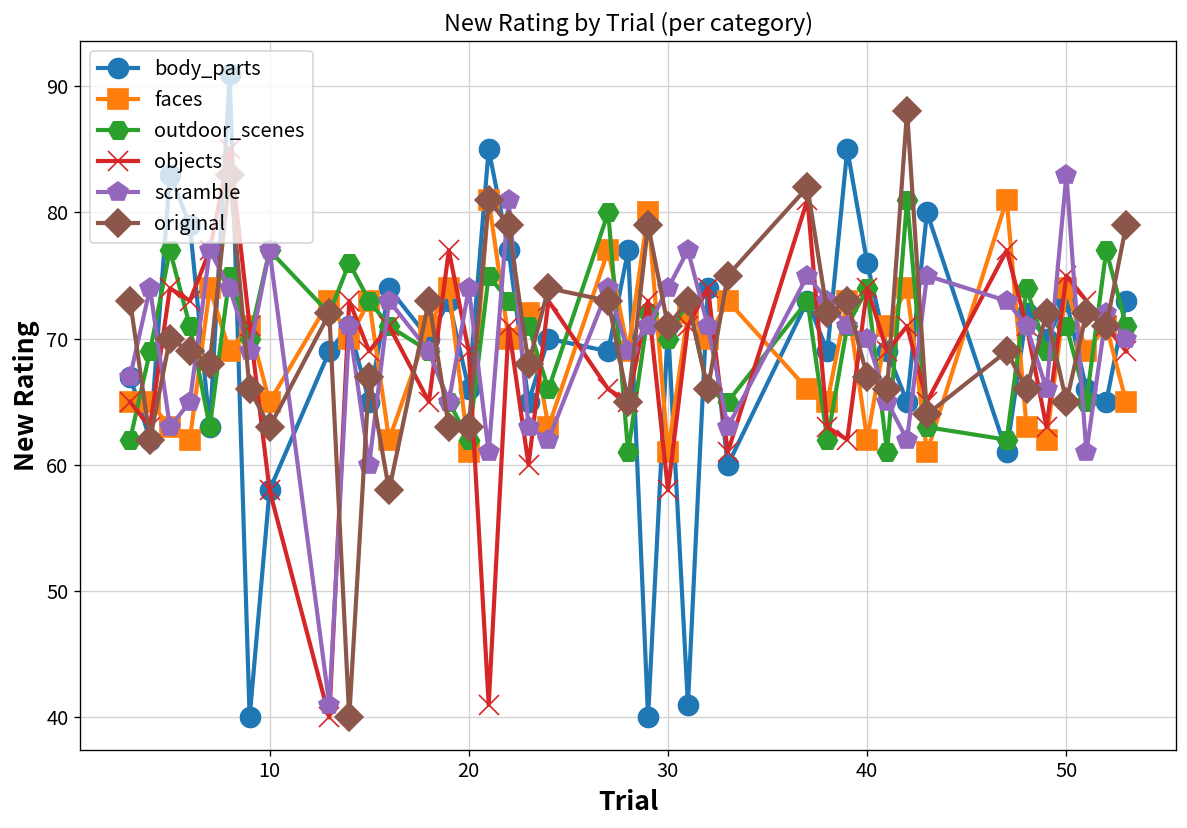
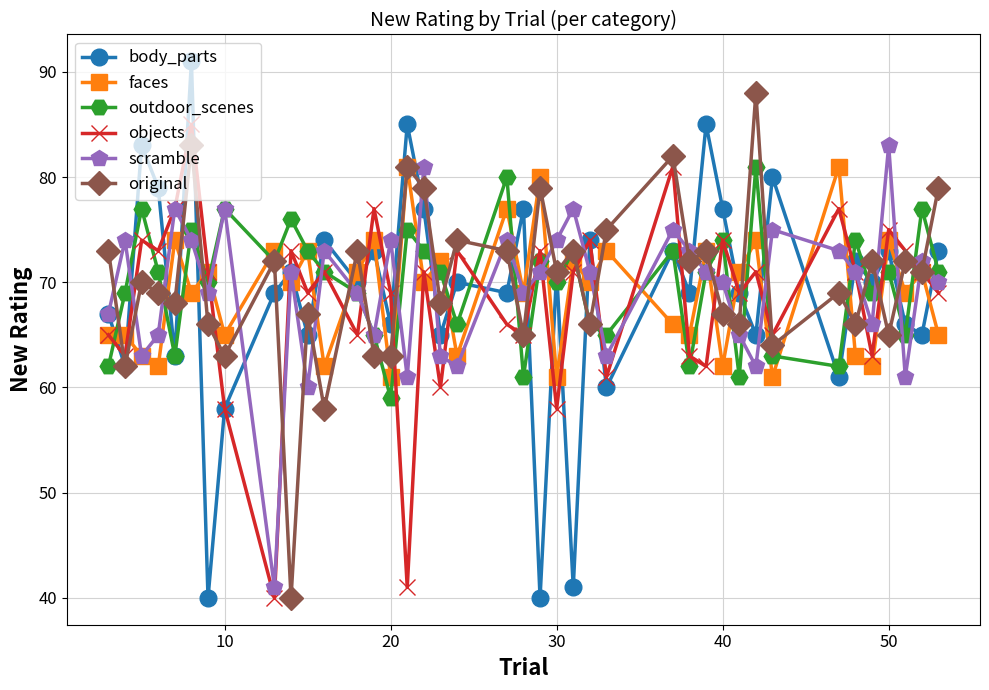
  {
    "body_parts": {
      "20": 66,
-     "40": 76,
+     "40": 77,
      "50": 73
    },
    "faces": {
      "10": 65,
      "20": 61,
      "30": 61,
      "40": 62,
      "50": 74
    },
    "outdoor_scenes": {
-     "20": 62,
+     "20": 59,
      "30": 70,
      "50": 71
    },
    "objects": {
      "20": 69,
      "30": 58,
      "50": 75
    },
    "scramble": {
      "20": 74,
      "30": 74,
      "40": 70,
      "50": 83
    },
    "original": {
      "10": 63,
      "20": 63,
      "40": 67,
      "50": 65
    }
  }
